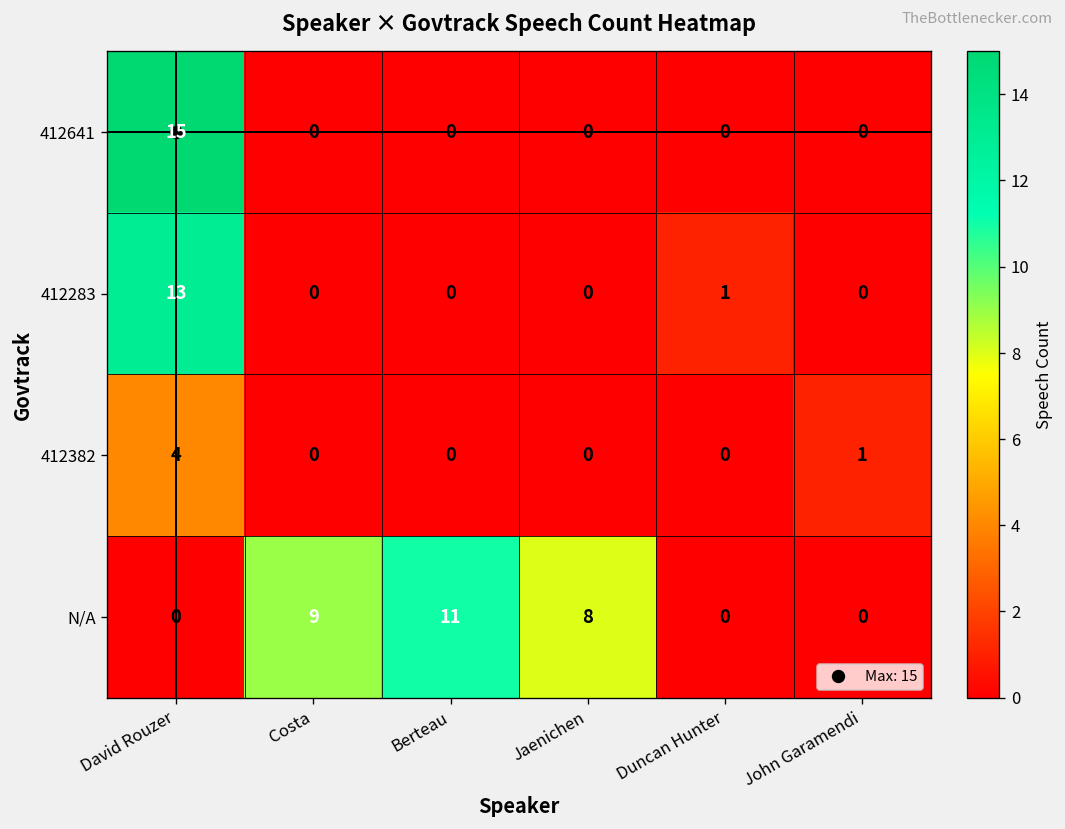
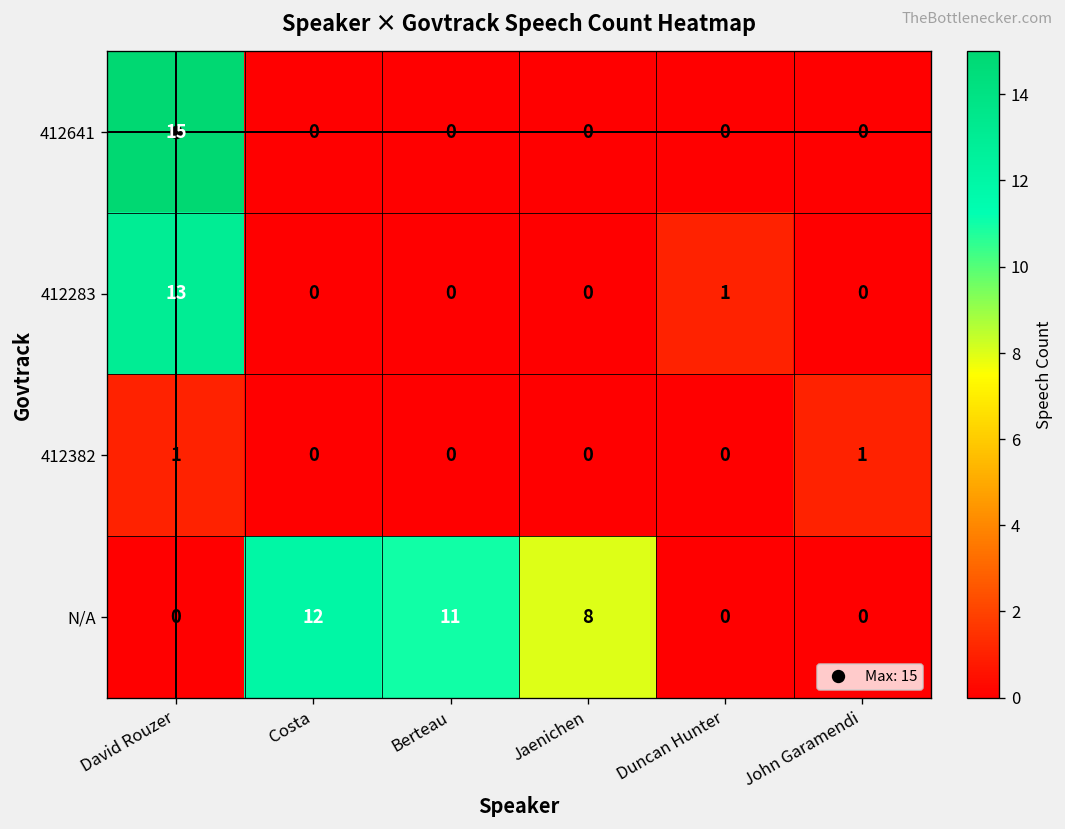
  {
    "412641": {
      "Costa": 0,
      "Berteau": 0,
      "Jaenichen": 0,
      "Duncan Hunter": 0,
      "John Garamendi": 0
    },
    "412283": {
      "David Rouzer": 13,
      "Costa": 0,
      "Berteau": 0,
      "Jaenichen": 0,
      "Duncan Hunter": 1,
      "John Garamendi": 0
    },
    "412382": {
-     "David Rouzer": 4,
+     "David Rouzer": 1,
      "Costa": 0,
      "Berteau": 0,
      "Jaenichen": 0,
      "Duncan Hunter": 0,
      "John Garamendi": 1
    },
    "N/A": {
      "David Rouzer": 0,
-     "Costa": 9,
+     "Costa": 12,
      "Berteau": 11,
      "Jaenichen": 8,
      "Duncan Hunter": 0,
      "John Garamendi": 0
    }
  }
